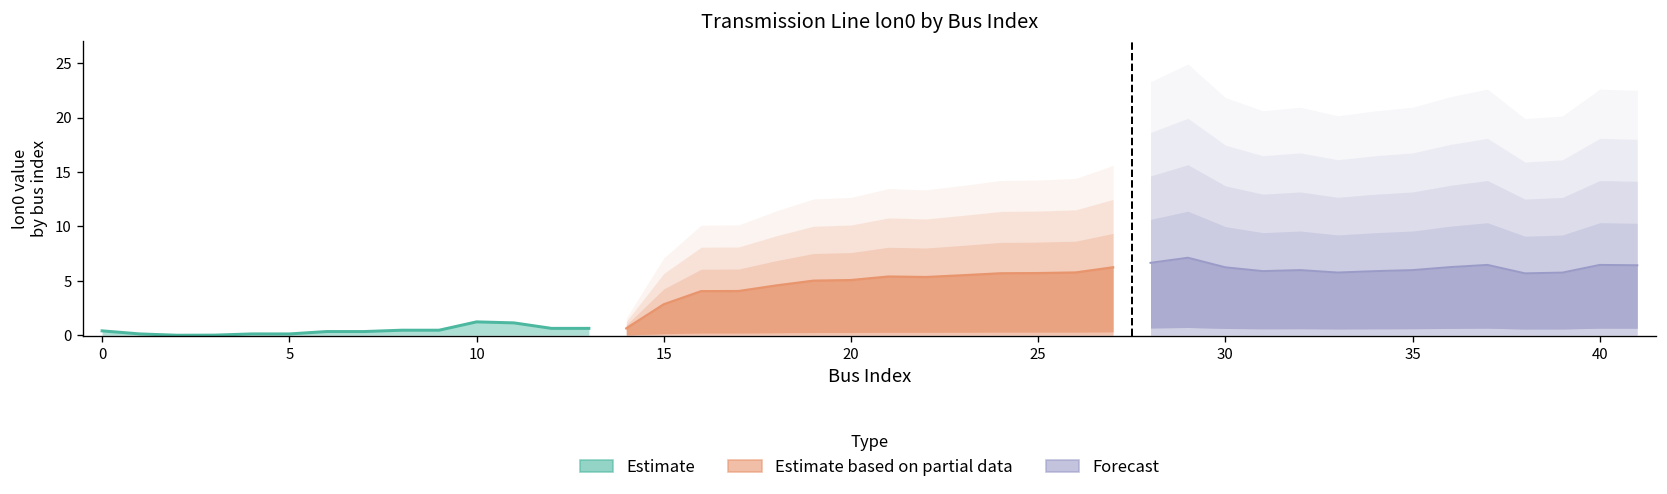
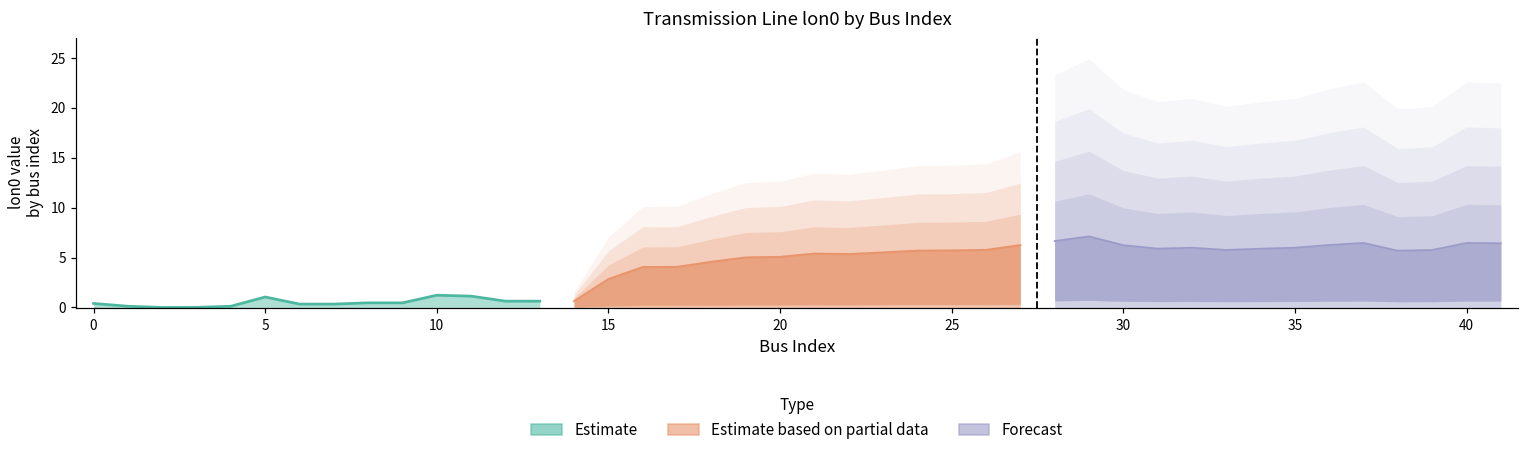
  {
    "Estimate": {
      "0": 0,
-     "5": 0,
+     "5": 1,
      "10": 1
    }
  }
